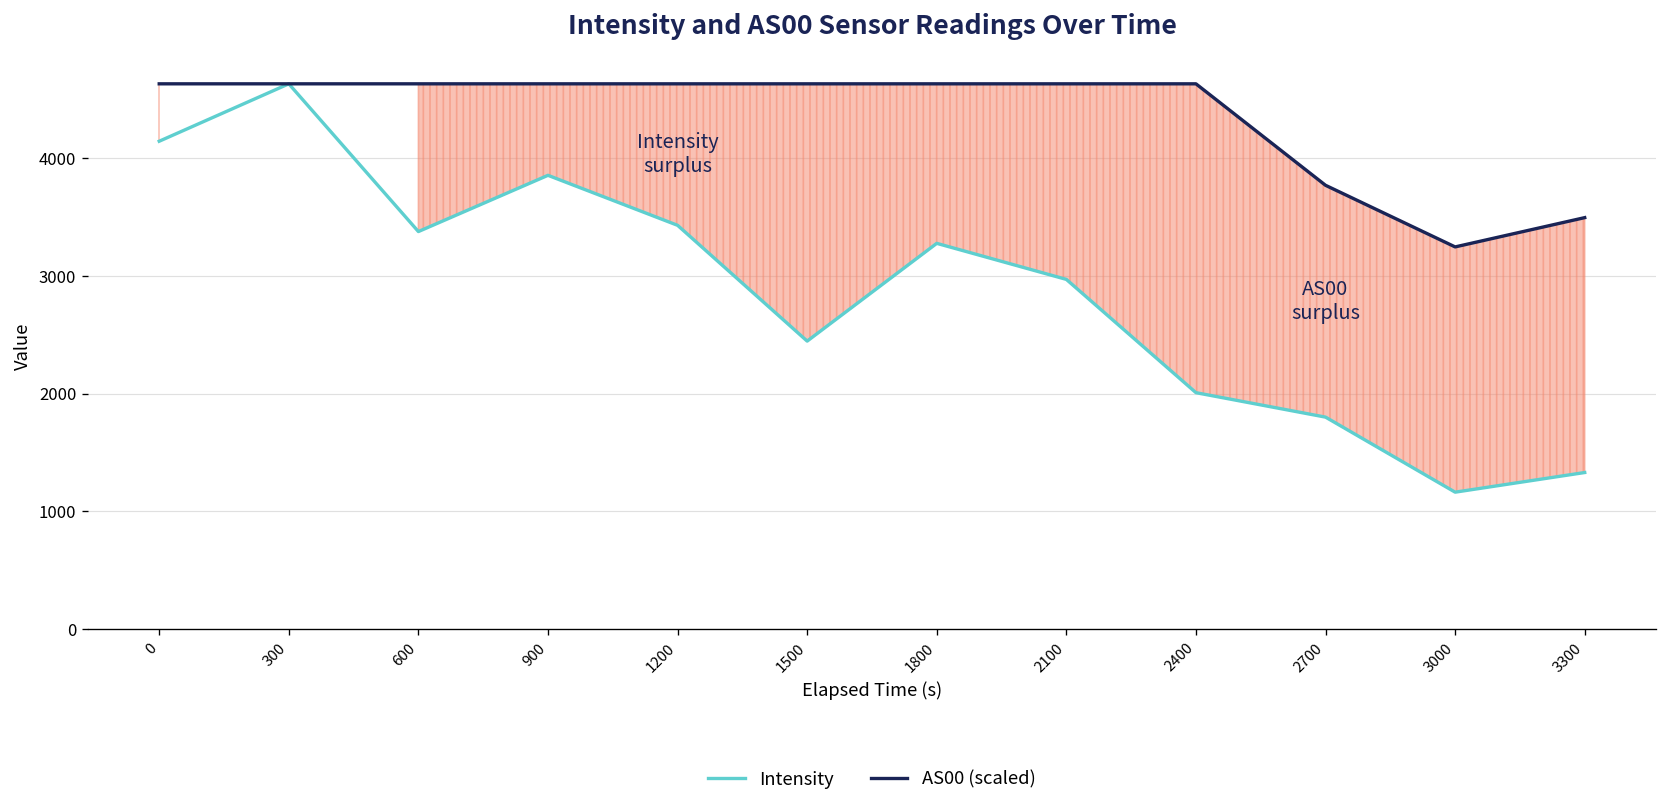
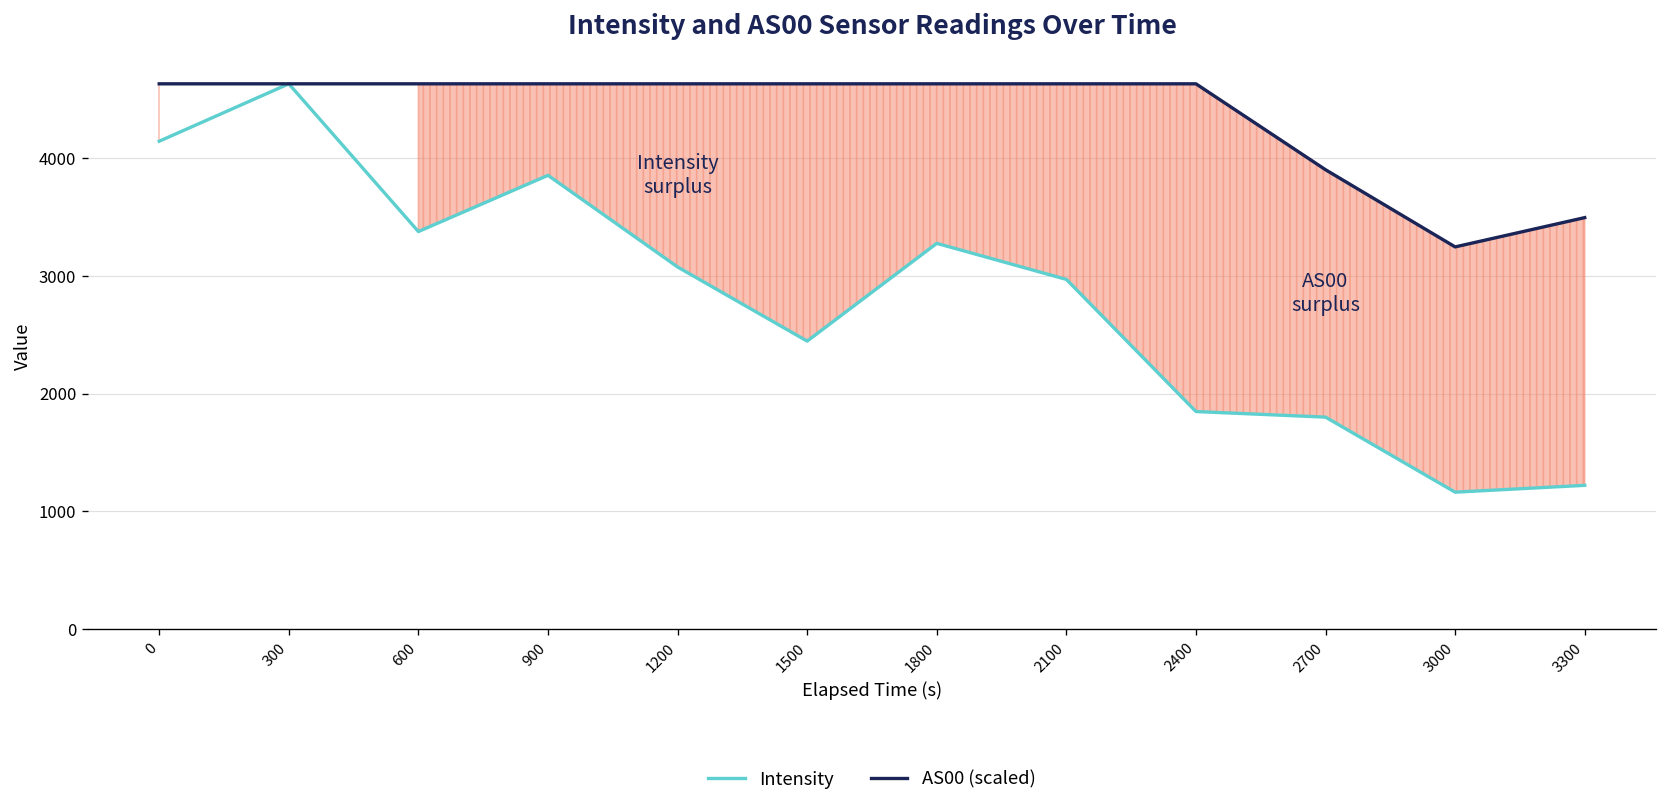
  {
    "Intensity": {
      "0": 4100,
      "600": 3400,
      "900": 3900,
-     "1200": 3400,
+     "1200": 3100,
      "1500": 2400,
      "1800": 3300,
      "2100": 3000,
-     "2400": 2000,
+     "2400": 1800,
      "2700": 1800,
      "3000": 1200,
-     "3300": 1300
+     "3300": 1200
    },
    "AS00 (scaled)": {
      "0": 4600,
      "600": 4600,
      "900": 4600,
      "1200": 4600,
      "1500": 4600,
      "1800": 4600,
      "2100": 4600,
      "2400": 4600,
-     "2700": 3800,
+     "2700": 3900,
      "3000": 3200,
      "3300": 3500
    }
  }
